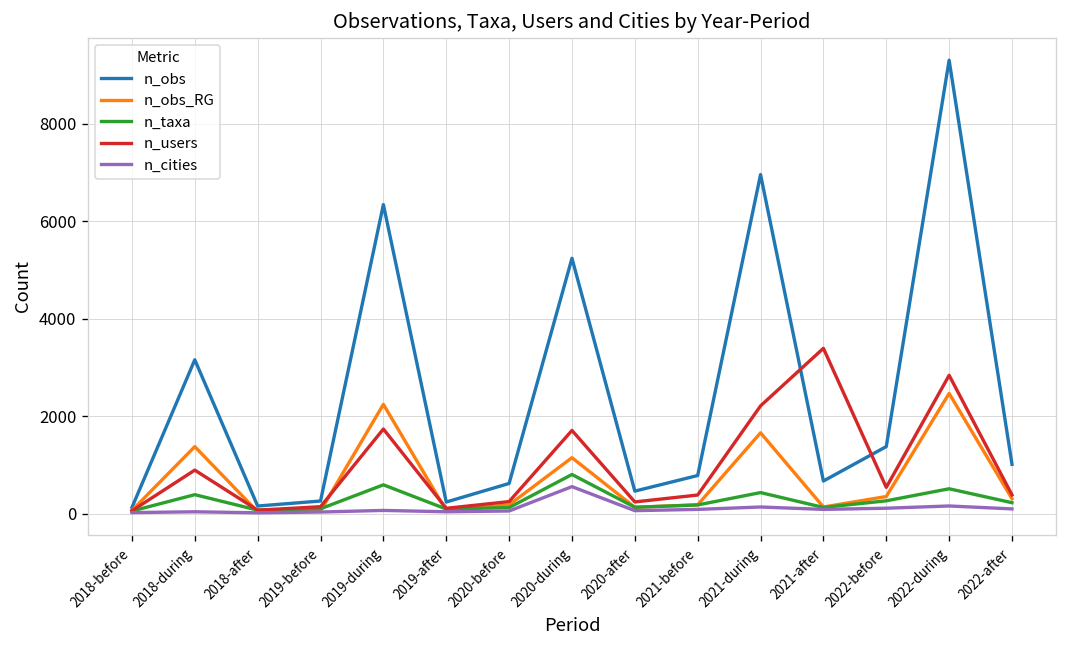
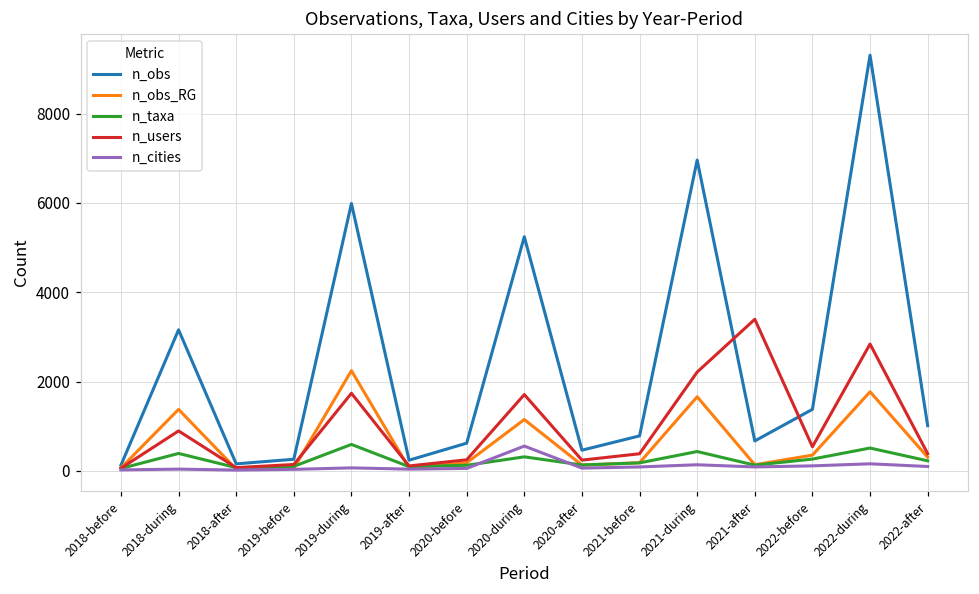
  {
    "n_obs": {
      "2018-during": 3200,
      "2018-after": 200,
      "2019-before": 300,
-     "2019-during": 6300,
+     "2019-during": 6000,
      "2019-after": 200,
      "2020-before": 600,
      "2020-during": 5200,
      "2020-after": 500,
      "2021-before": 800,
      "2021-during": 7000,
      "2021-after": 700,
      "2022-before": 1400,
      "2022-during": 9300,
      "2022-after": 1000
    },
    "n_obs_RG": {
      "2018-during": 1400,
      "2019-during": 2200,
      "2020-during": 1200,
      "2021-during": 1700,
      "2022-before": 400,
-     "2022-during": 2500,
+     "2022-during": 1800,
      "2022-after": 300
    },
    "n_taxa": {
      "2018-during": 400,
      "2019-during": 600,
-     "2020-during": 800,
+     "2020-during": 300,
      "2021-during": 400,
      "2022-before": 300,
      "2022-during": 500,
      "2022-after": 200
    },
    "n_users": {
      "2018-during": 900,
      "2019-during": 1700,
      "2020-before": 200,
      "2020-during": 1700,
      "2020-after": 200,
      "2021-before": 400,
      "2021-during": 2200,
      "2021-after": 3400,
      "2022-before": 500,
      "2022-during": 2800,
      "2022-after": 400
    },
    "n_cities": {
      "2018-during": 0,
      "2019-during": 100,
      "2020-before": 100,
      "2020-during": 600,
      "2020-after": 100,
      "2021-before": 100,
      "2021-during": 100,
      "2022-before": 100,
      "2022-during": 200,
      "2022-after": 100
    }
  }
